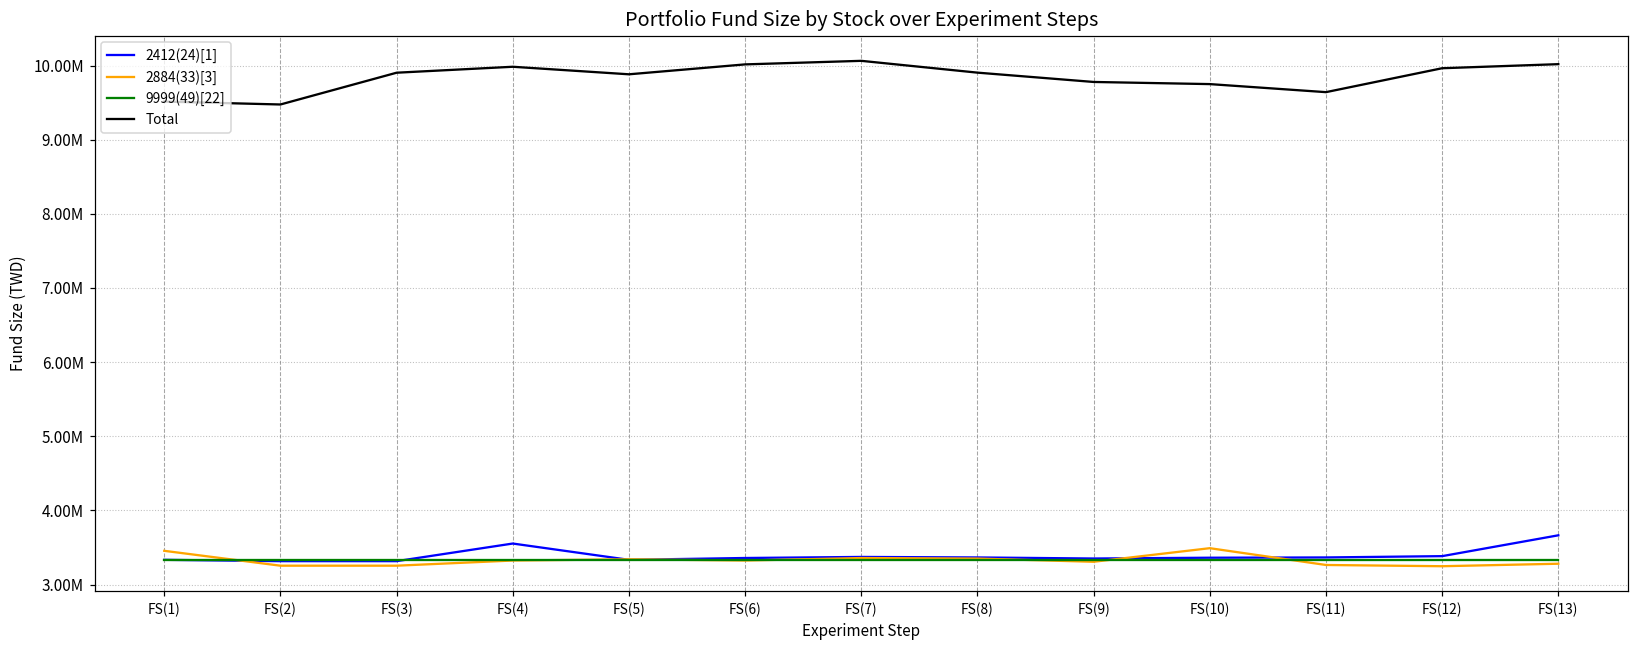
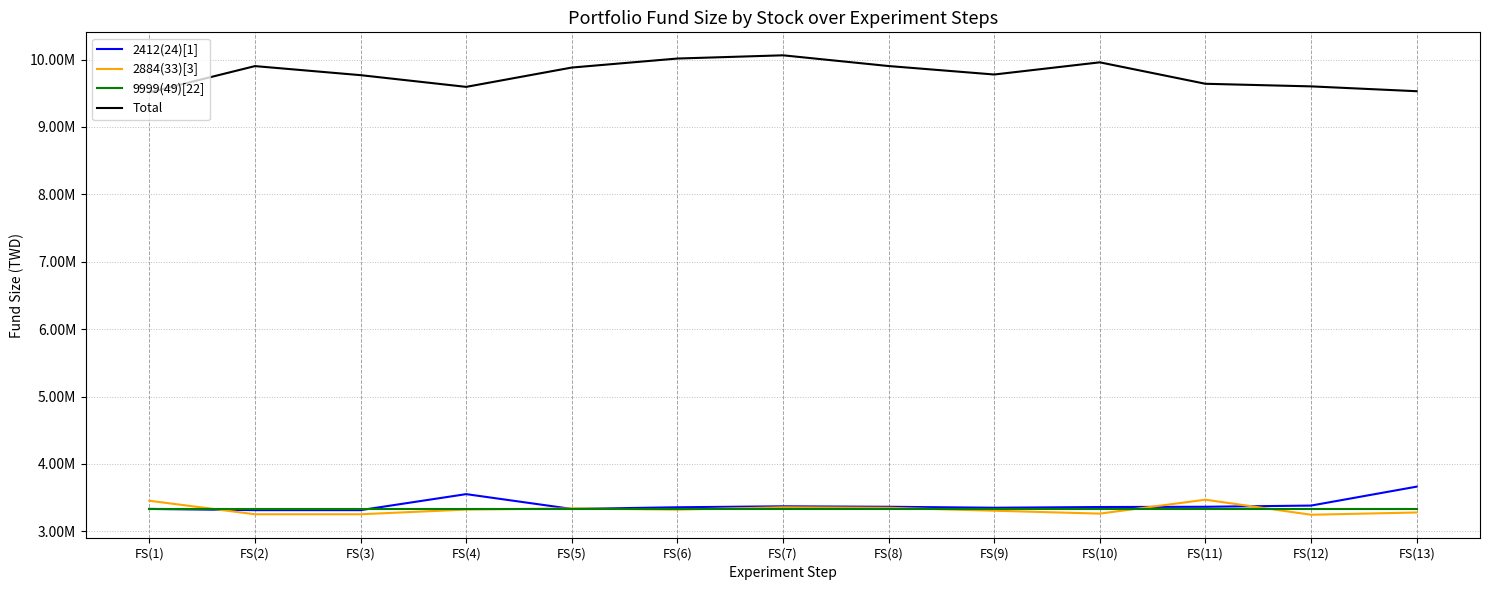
  {
    "2412(24)[1]": {
      "FS(4)": 3600000,
      "FS(12)": 3400000,
      "FS(13)": 3700000
    },
    "2884(33)[3]": {
      "FS(1)": 3500000,
      "FS(2)": 3300000,
      "FS(3)": 3300000,
-     "FS(10)": 3500000,
-     "FS(11)": 3300000,
+     "FS(10)": 3300000,
+     "FS(11)": 3500000,
      "FS(12)": 3200000,
      "FS(13)": 3300000
    },
    "9999(49)[22]": {
      "FS(12)": 3300000,
      "FS(13)": 3300000
    },
    "Total": {
-     "FS(2)": 9500000,
-     "FS(3)": 9900000,
-     "FS(4)": 10000000,
+     "FS(2)": 9900000,
+     "FS(3)": 9800000,
+     "FS(4)": 9600000,
      "FS(5)": 9900000,
      "FS(6)": 10000000,
      "FS(7)": 10100000,
      "FS(8)": 9900000,
      "FS(9)": 9800000,
-     "FS(10)": 9700000,
+     "FS(10)": 10000000,
      "FS(11)": 9600000,
-     "FS(12)": 10000000,
-     "FS(13)": 10000000
+     "FS(12)": 9600000,
+     "FS(13)": 9500000
    }
  }
